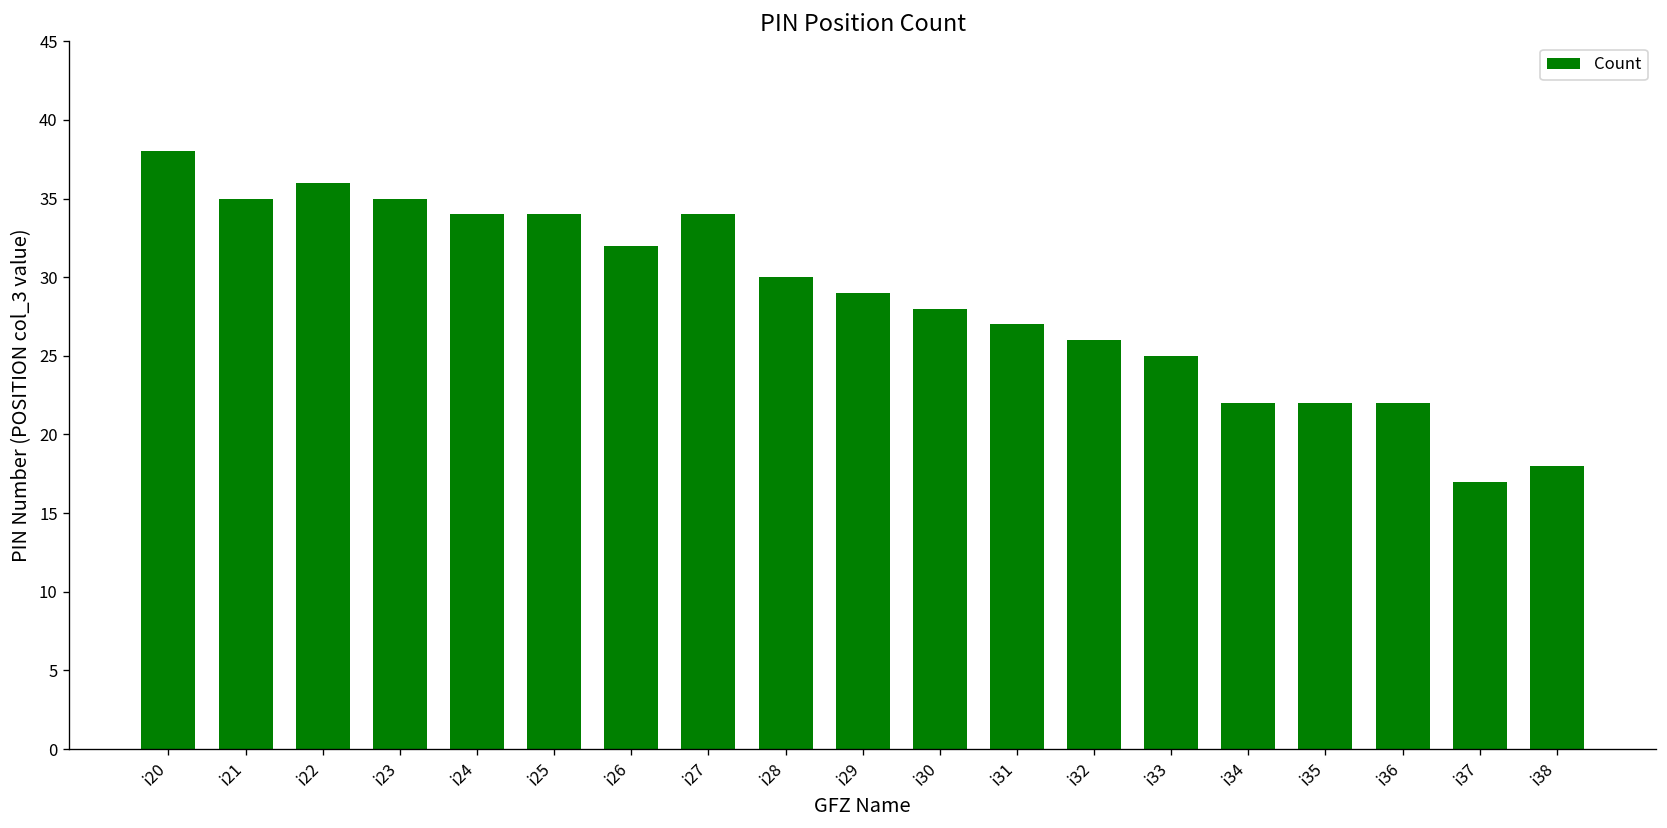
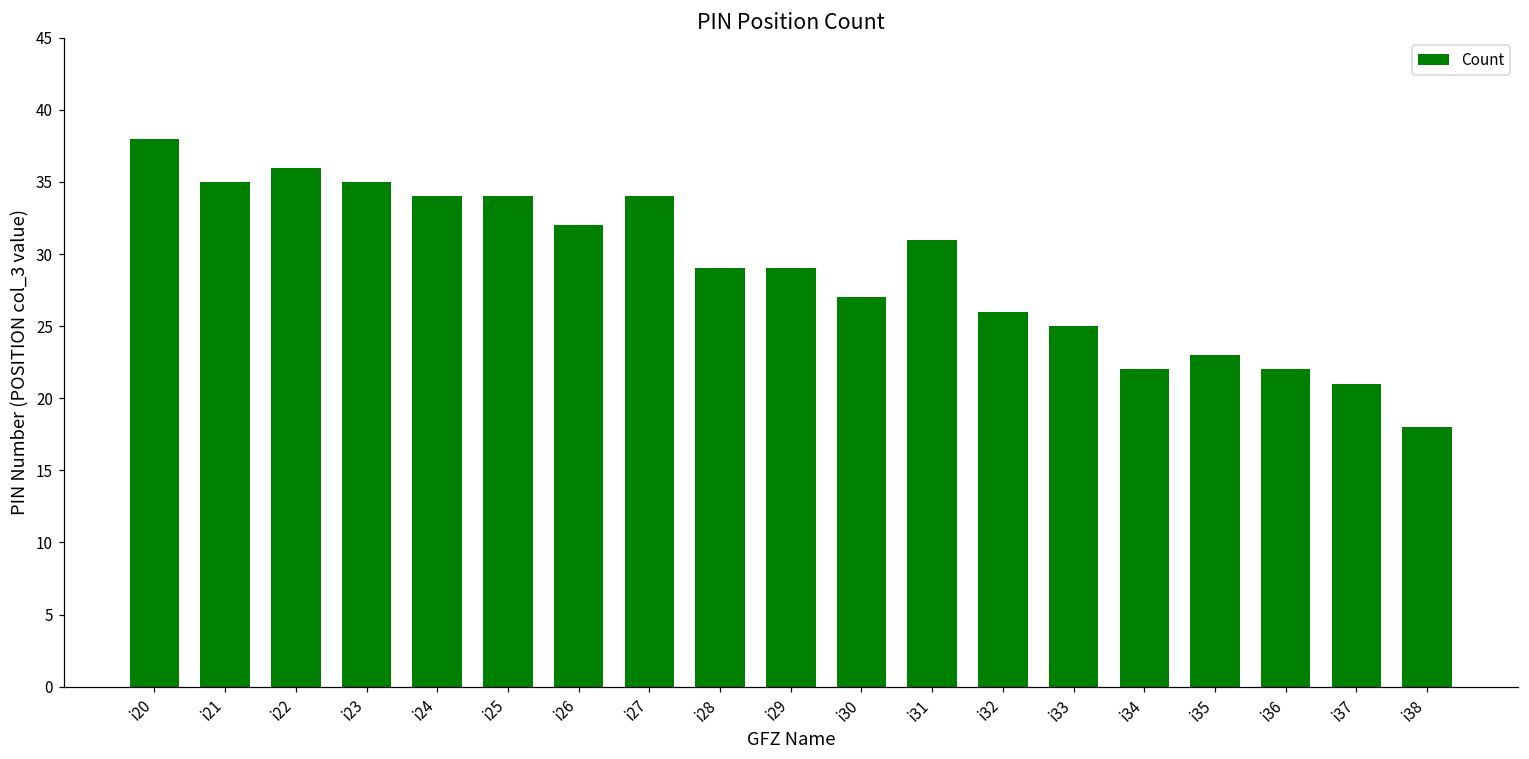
  {
    "i20": 38,
    "i21": 35,
    "i22": 36,
    "i23": 35,
    "i24": 34,
    "i25": 34,
    "i26": 32,
    "i27": 34,
-   "i28": 30,
+   "i28": 29,
    "i29": 29,
-   "i30": 28,
-   "i31": 27,
+   "i30": 27,
+   "i31": 31,
    "i32": 26,
    "i33": 25,
    "i34": 22,
-   "i35": 22,
+   "i35": 23,
    "i36": 22,
-   "i37": 17,
+   "i37": 21,
    "i38": 18
  }
